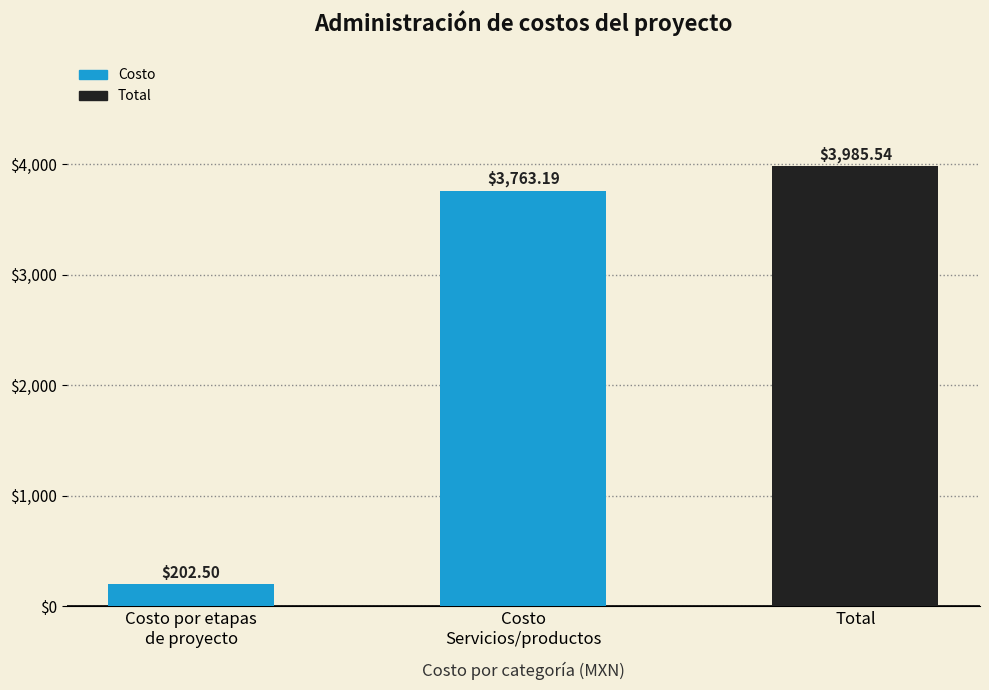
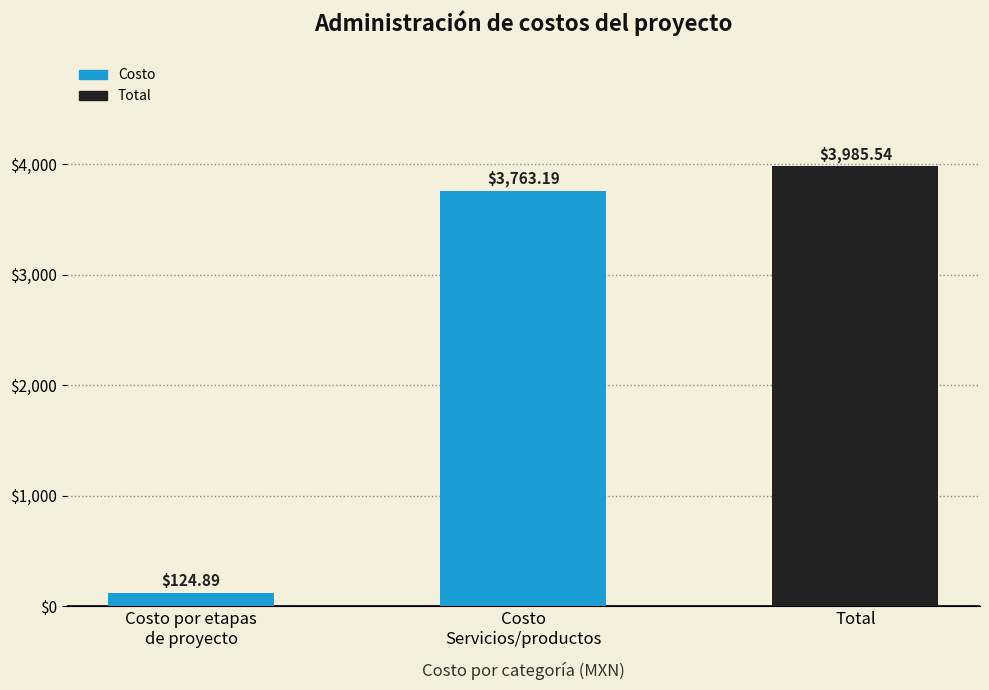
  {
-   "Costo por etapas de proyecto": "$202.50",
+   "Costo por etapas de proyecto": "$124.89",
    "Costo Servicios/productos": "$3,763.19",
    "Total": "$3,985.54"
  }
